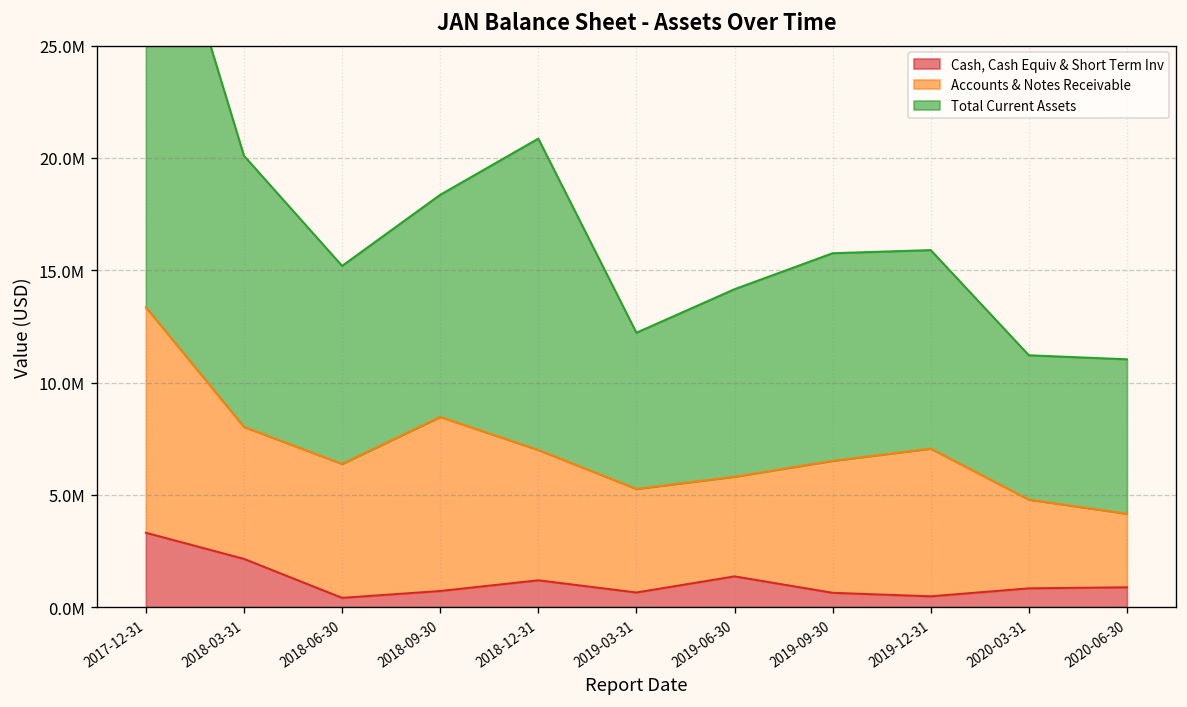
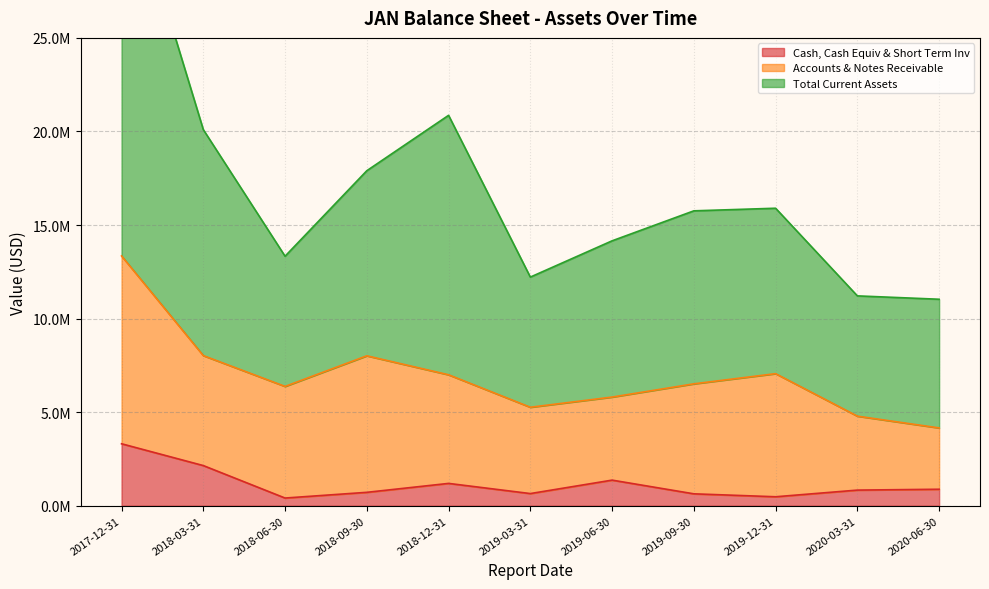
  {
    "Cash, Cash Equiv & Short Term Inv": {
      "2017-12-31": 3300000,
      "2018-03-31": 2100000,
      "2018-06-30": 400000,
      "2018-09-30": 700000,
      "2018-12-31": 1200000,
      "2019-03-31": 700000,
      "2019-06-30": 1400000,
      "2019-09-30": 600000,
      "2019-12-31": 500000,
      "2020-03-31": 800000,
      "2020-06-30": 900000
    },
    "Accounts & Notes Receivable": {
      "2017-12-31": 10000000,
      "2018-03-31": 5900000,
      "2018-06-30": 6000000,
-     "2018-09-30": 7800000,
+     "2018-09-30": 7300000,
      "2018-12-31": 5800000,
      "2019-03-31": 4600000,
      "2019-06-30": 4400000,
      "2019-09-30": 5900000,
      "2019-12-31": 6600000,
      "2020-03-31": 4000000,
      "2020-06-30": 3300000
    },
    "Total Current Assets": {
      "2018-03-31": 12100000,
-     "2018-06-30": 8800000,
+     "2018-06-30": 7000000,
      "2018-09-30": 9900000,
      "2018-12-31": 13900000,
      "2019-03-31": 7000000,
      "2019-06-30": 8300000,
      "2019-09-30": 9200000,
      "2019-12-31": 8800000,
      "2020-03-31": 6400000,
      "2020-06-30": 6900000
    }
  }
